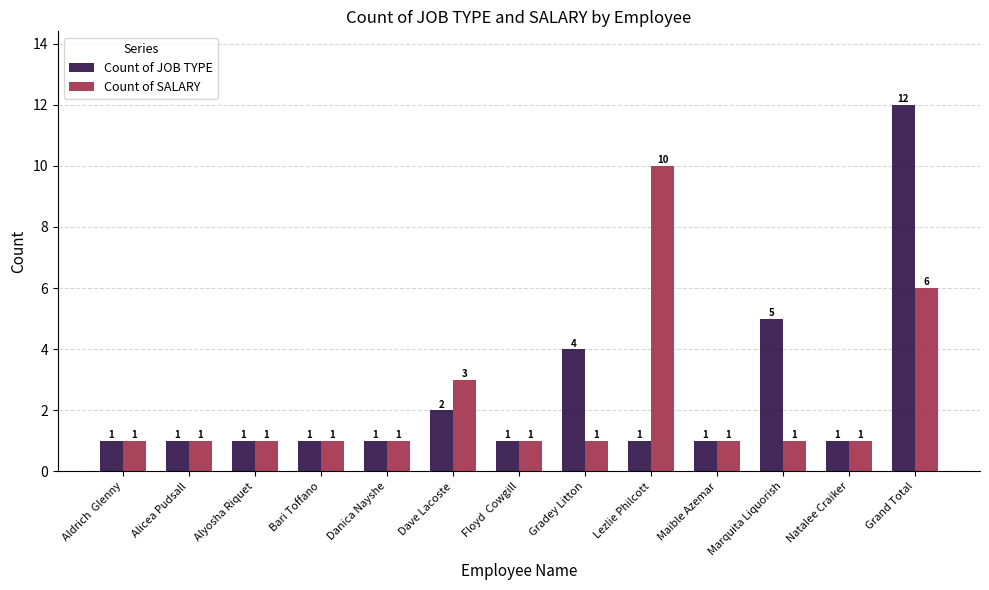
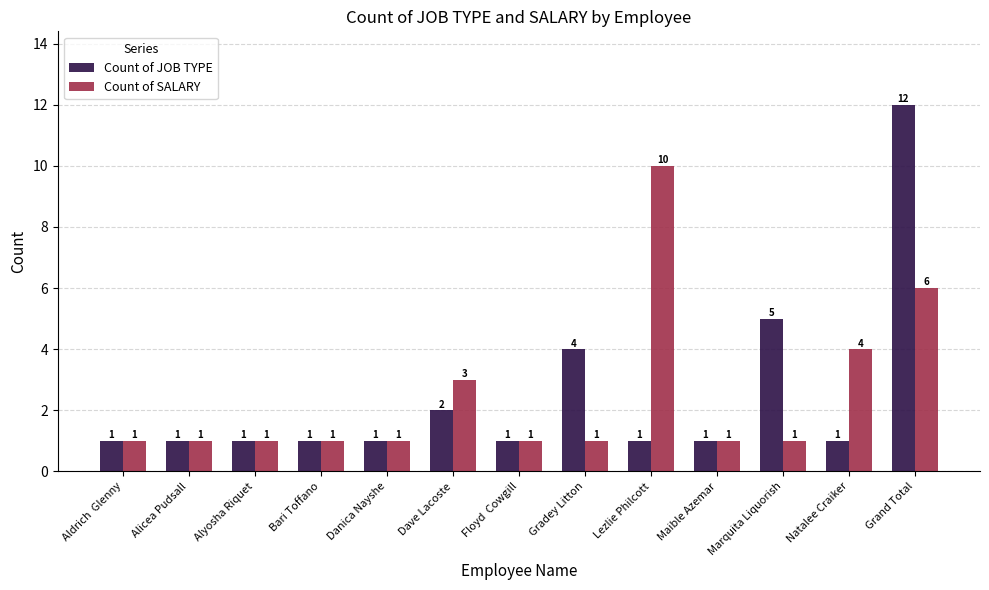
  {
    "Count of JOB TYPE": {
      "Aldrich Glenny": 1,
      "Alicea Pudsall": 1,
      "Alyosha Riquet": 1,
      "Bari Toffano": 1,
      "Danica Nayshe": 1,
      "Dave Lacoste": 2,
      "Floyd Cowgill": 1,
      "Gradey Litton": 4,
      "Lezlie Philcott": 1,
      "Maible Azemar": 1,
      "Marquita Liquorish": 5,
      "Natalee Craiker": 1,
      "Grand Total": 12
    },
    "Count of SALARY": {
      "Aldrich Glenny": 1,
      "Alicea Pudsall": 1,
      "Alyosha Riquet": 1,
      "Bari Toffano": 1,
      "Danica Nayshe": 1,
      "Dave Lacoste": 3,
      "Floyd Cowgill": 1,
      "Gradey Litton": 1,
      "Lezlie Philcott": 10,
      "Maible Azemar": 1,
      "Marquita Liquorish": 1,
-     "Natalee Craiker": 1,
+     "Natalee Craiker": 4,
      "Grand Total": 6
    }
  }
